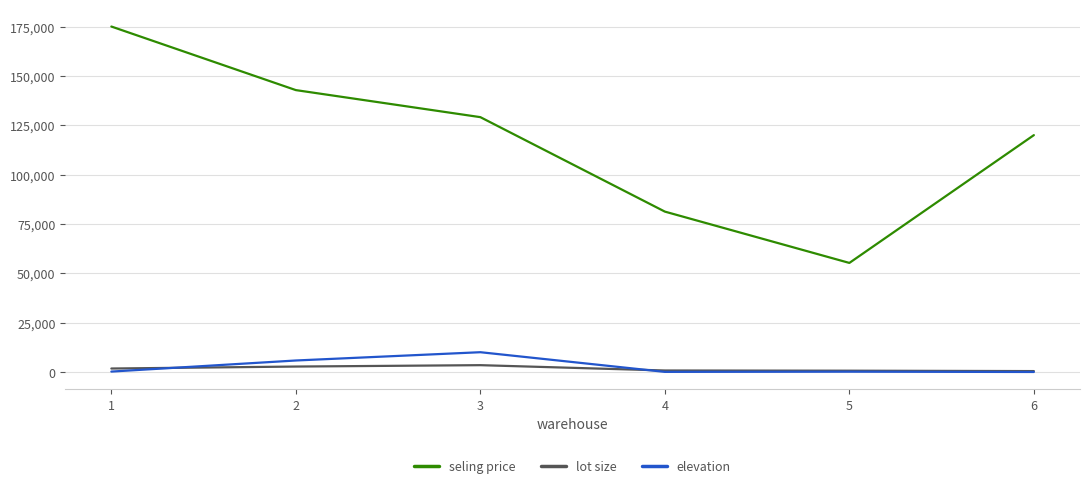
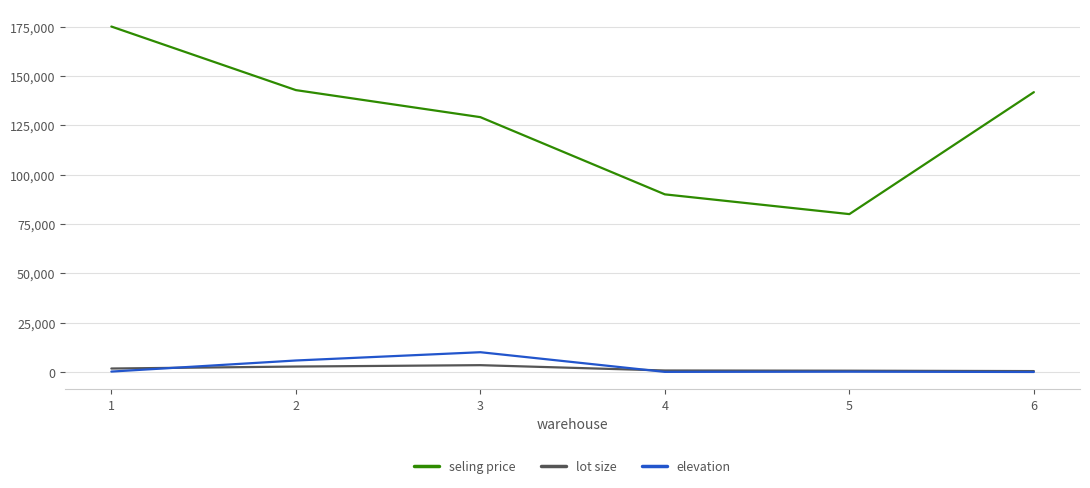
  {
    "seling price": {
      "1": "175,000",
      "2": "143,000",
      "3": "129,000",
-     "4": "81,000",
-     "5": "55,000",
-     "6": "120,000"
+     "4": "90,000",
+     "5": "80,000",
+     "6": "142,000"
    },
    "lot size": {
      "1": "2,000",
      "2": "3,000",
      "3": "4,000"
    },
    "elevation": {
      "1": "0",
      "2": "6,000",
      "3": "10,000"
    }
  }
